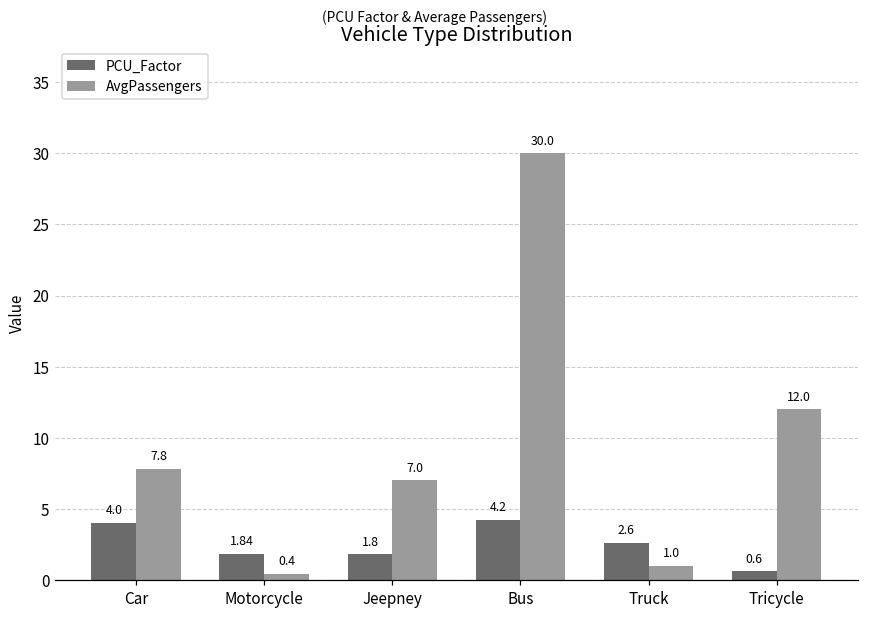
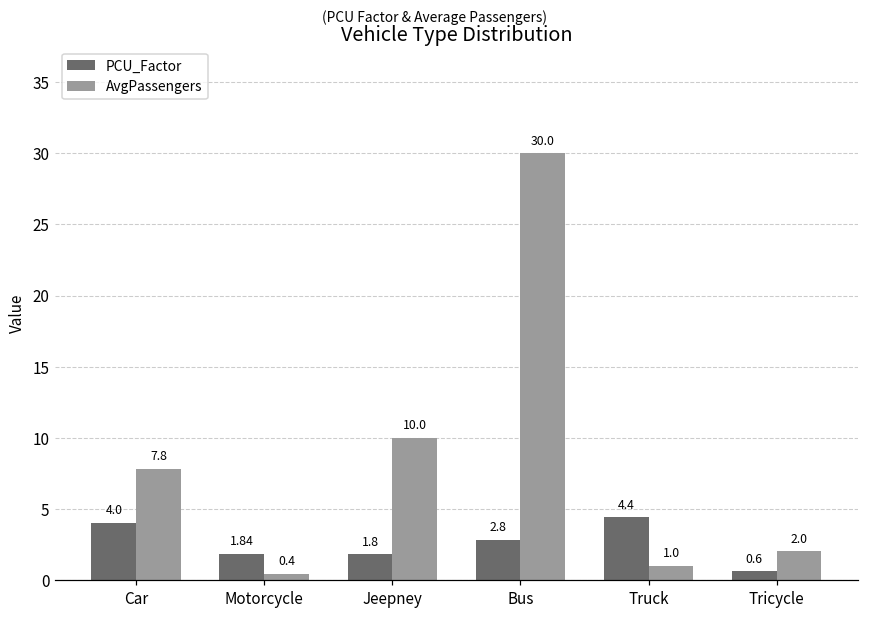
  {
    "PCU_Factor": {
      "Car": 4.0,
      "Motorcycle": 1.84,
      "Jeepney": 1.8,
-     "Bus": 4.2,
-     "Truck": 2.6,
+     "Bus": 2.8,
+     "Truck": 4.4,
      "Tricycle": 0.6
    },
    "AvgPassengers": {
      "Car": 7.8,
      "Motorcycle": 0.4,
-     "Jeepney": 7.0,
+     "Jeepney": 10.0,
      "Bus": 30.0,
      "Truck": 1.0,
-     "Tricycle": 12.0
+     "Tricycle": 2.0
    }
  }
